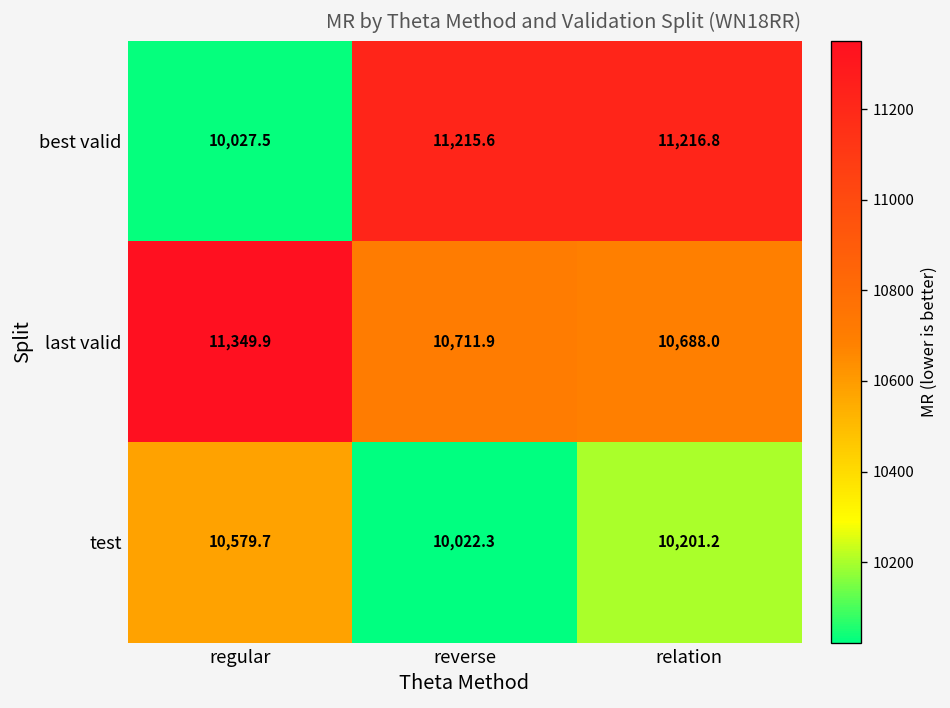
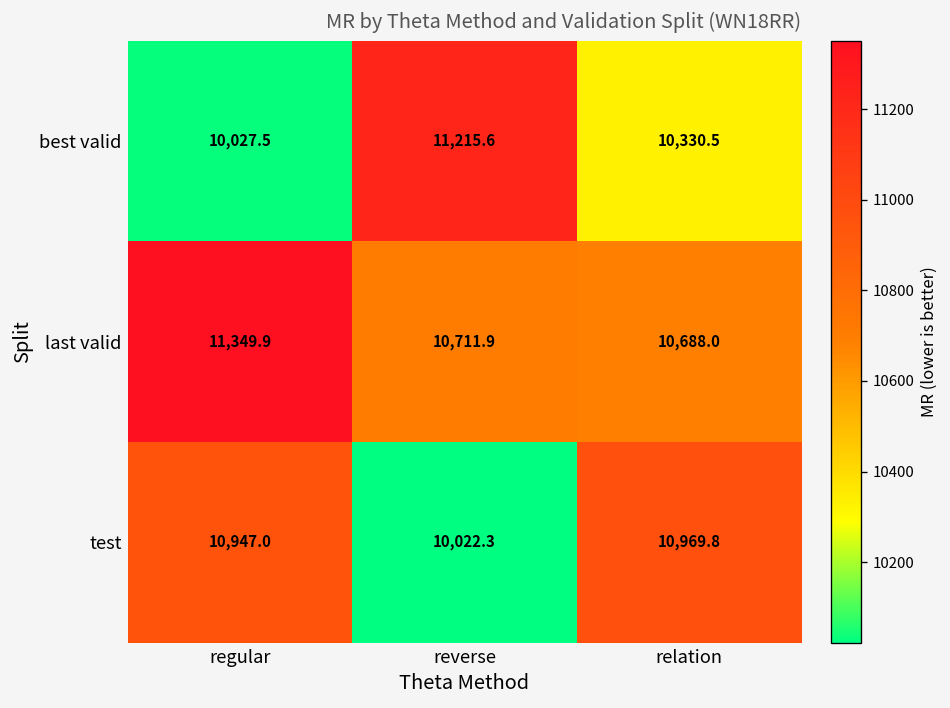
  {
    "best valid": {
      "regular": "10,027.5",
      "reverse": "11,215.6",
-     "relation": "11,216.8"
+     "relation": "10,330.5"
    },
    "last valid": {
      "regular": "11,349.9",
      "reverse": "10,711.9",
      "relation": "10,688.0"
    },
    "test": {
-     "regular": "10,579.7",
+     "regular": "10,947.0",
      "reverse": "10,022.3",
-     "relation": "10,201.2"
+     "relation": "10,969.8"
    }
  }
